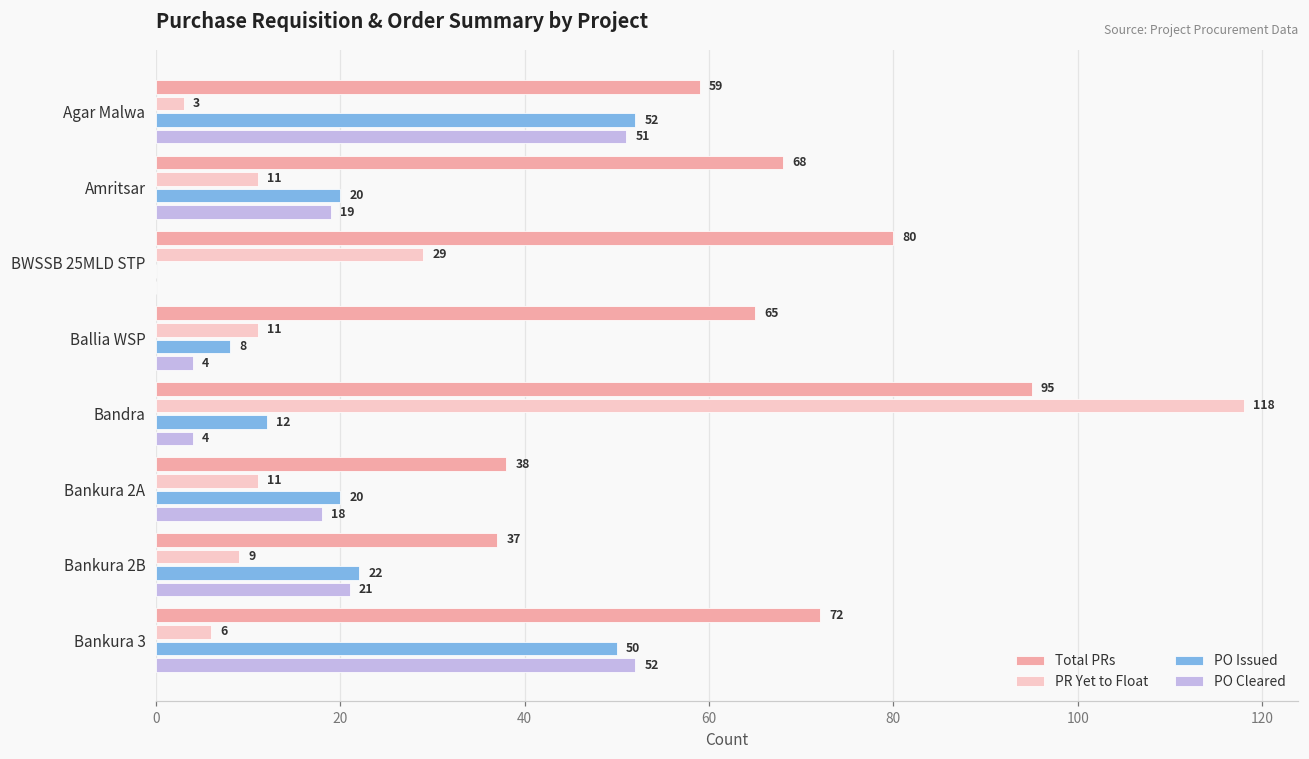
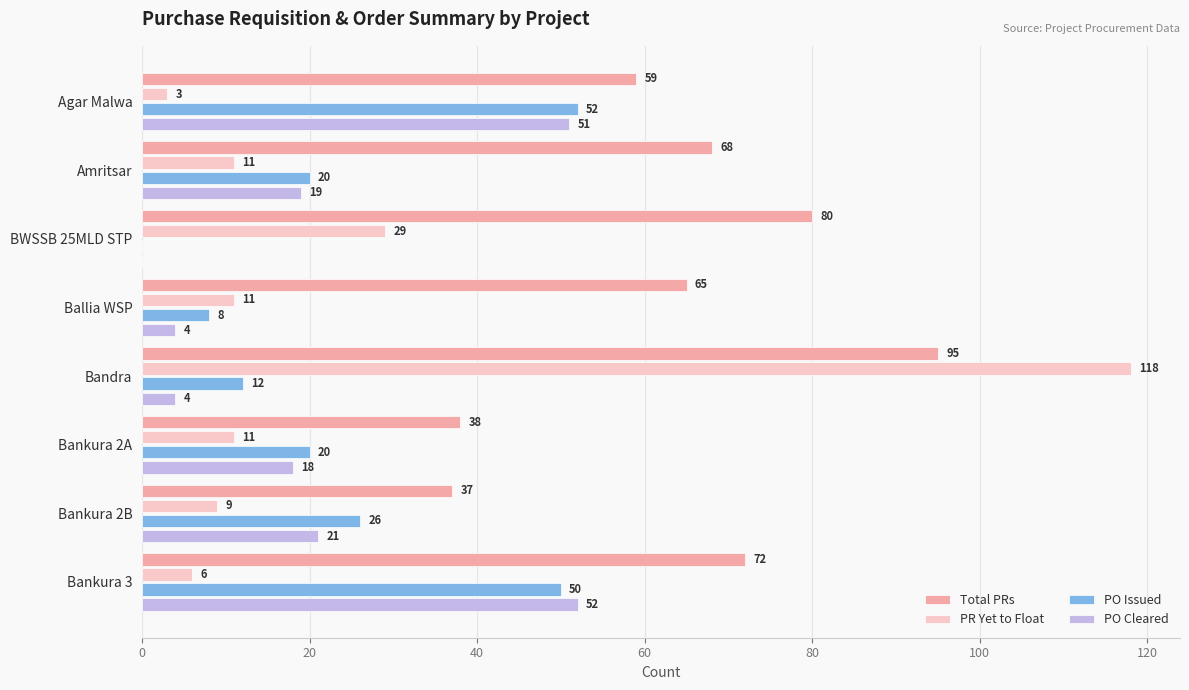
  {
    "PO Issued": {
      "Agar Malwa": 52,
      "Amritsar": 20,
      "Ballia WSP": 8,
      "Bandra": 12,
      "Bankura 2A": 20,
-     "Bankura 2B": 22,
+     "Bankura 2B": 26,
      "Bankura 3": 50
    },
    "PO Cleared": {
      "Agar Malwa": 51,
      "Amritsar": 19,
      "Ballia WSP": 4,
      "Bandra": 4,
      "Bankura 2A": 18,
      "Bankura 2B": 21,
      "Bankura 3": 52
    }
  }
